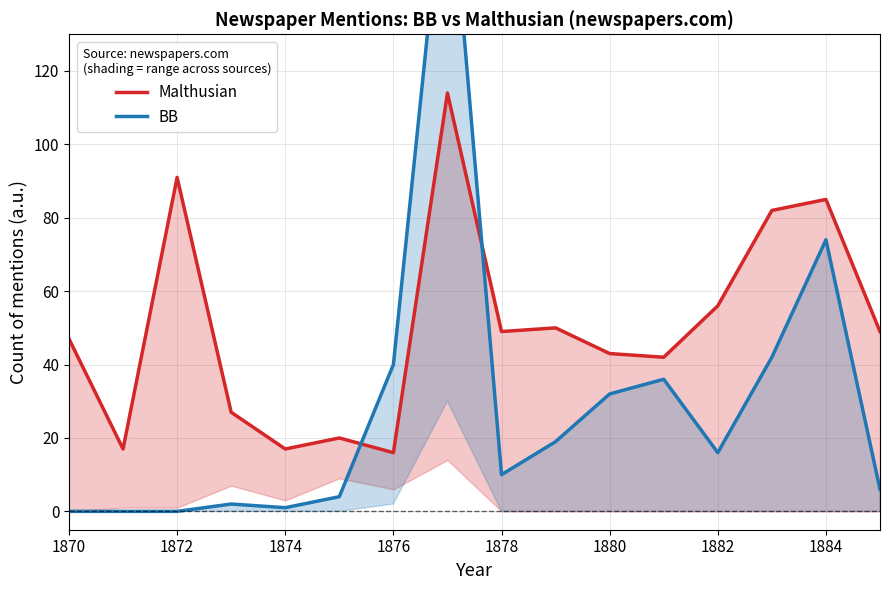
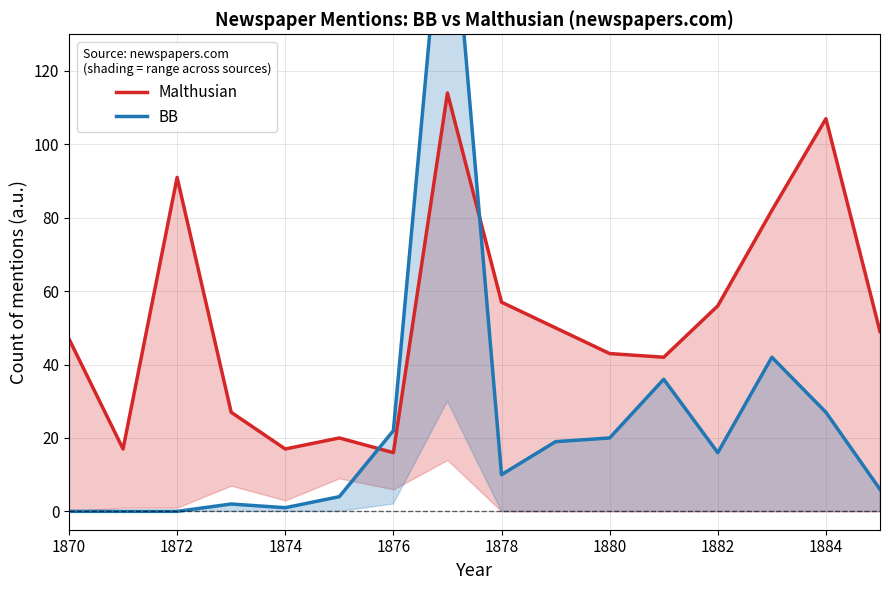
  {
    "Malthusian": {
      "1870": 47,
      "1872": 91,
      "1874": 17,
      "1876": 16,
-     "1878": 49,
+     "1878": 57,
      "1880": 43,
      "1882": 56,
-     "1884": 85
+     "1884": 107
    },
    "BB": {
      "1870": 0,
      "1872": 0,
      "1874": 1,
-     "1876": 40,
+     "1876": 22,
      "1878": 10,
-     "1880": 32,
+     "1880": 20,
      "1882": 16,
-     "1884": 74
+     "1884": 27
    }
  }
